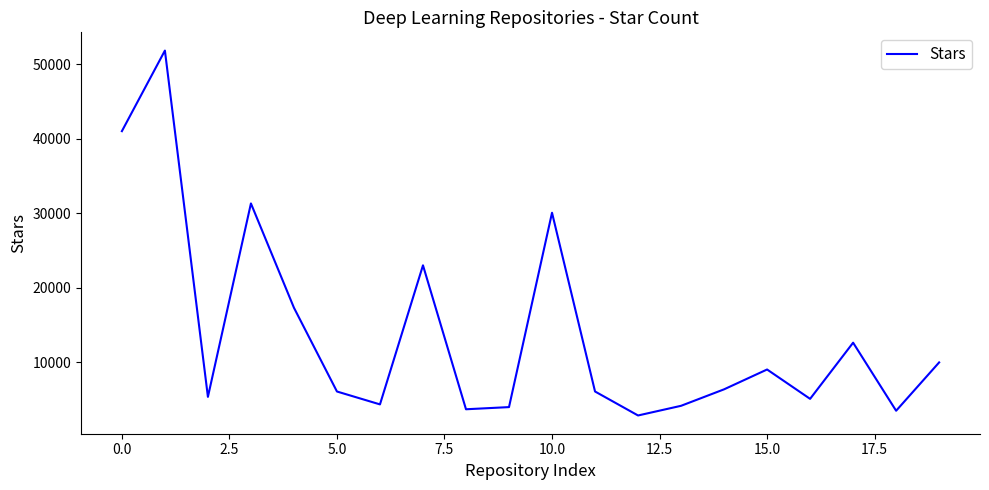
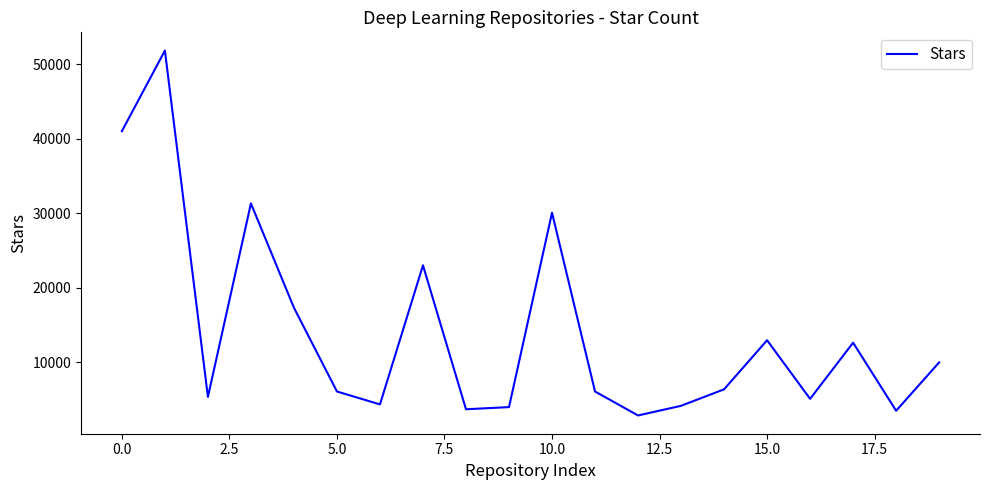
  {
    "0.0": 41000,
    "5.0": 6000,
    "10.0": 30000,
-   "15.0": 9000
+   "15.0": 13000
  }
